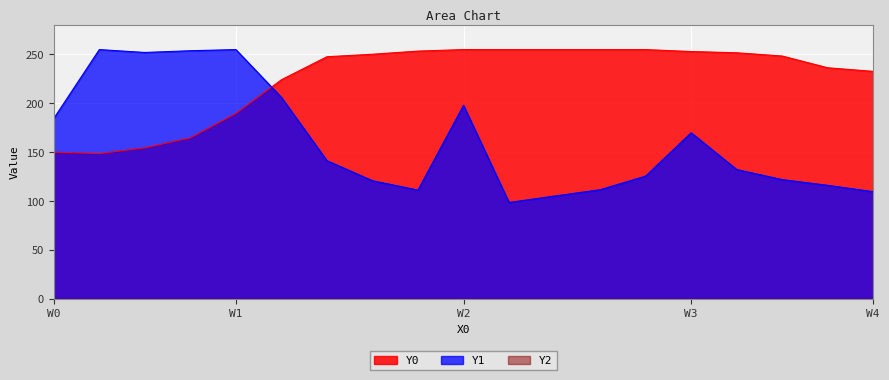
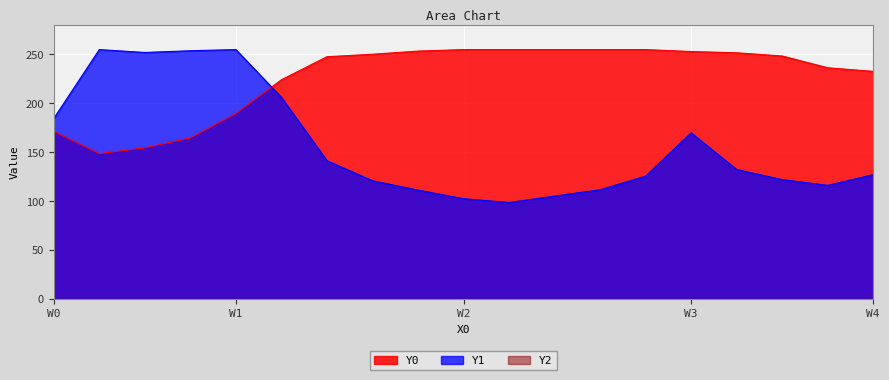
  {
    "Y0": {
-     "W0": 150,
+     "W0": 170,
      "W1": 190,
      "W2": 260,
      "W3": 250,
      "W4": 230
    },
    "Y1": {
      "W0": 180,
      "W1": 260,
-     "W2": 200,
+     "W2": 100,
      "W3": 170,
-     "W4": 110
+     "W4": 130
    },
    "Y2": {
      "W0": 0,
      "W1": 0,
      "W2": 0,
      "W3": 0,
      "W4": 0
    }
  }
